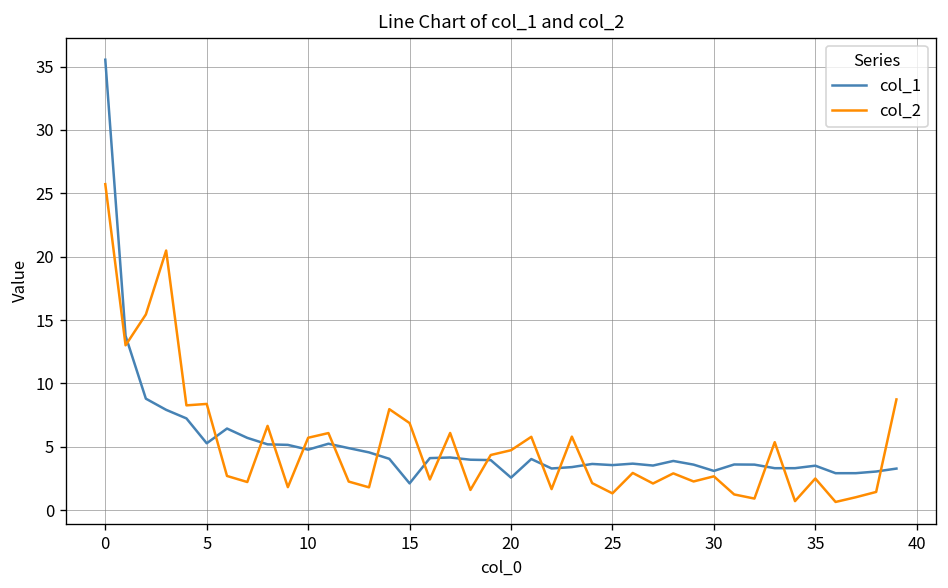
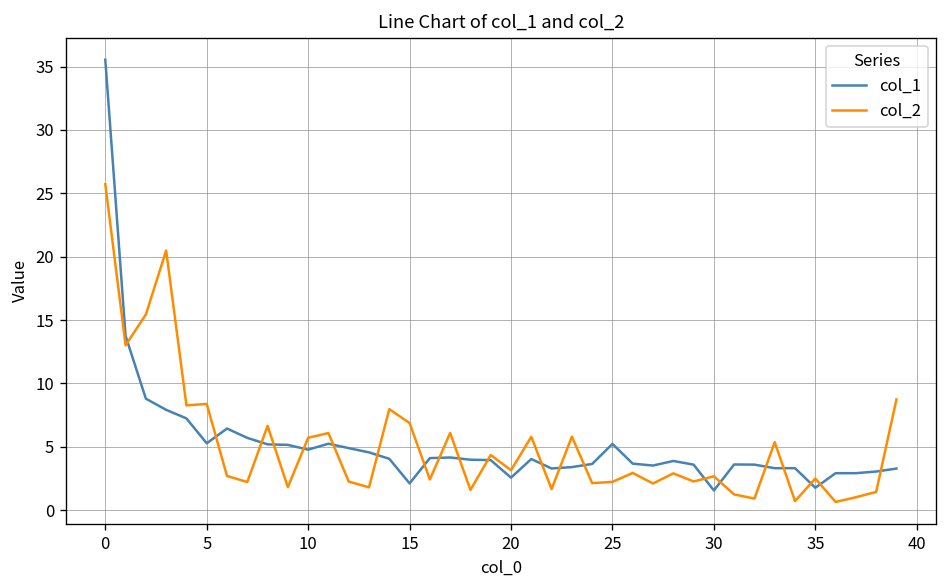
  {
    "col_1": {
      "0": 35.5,
      "5": 5.3,
      "10": 4.8,
      "15": 2.1,
      "20": 2.6,
-     "25": 3.6,
-     "30": 3.1,
-     "35": 3.5
+     "25": 5.2,
+     "30": 1.6,
+     "35": 1.8
    },
    "col_2": {
      "0": 25.7,
      "5": 8.4,
      "10": 5.7,
      "15": 6.9,
-     "20": 4.7,
-     "25": 1.3,
+     "20": 3.1,
+     "25": 2.2,
      "30": 2.7,
      "35": 2.5
    }
  }
